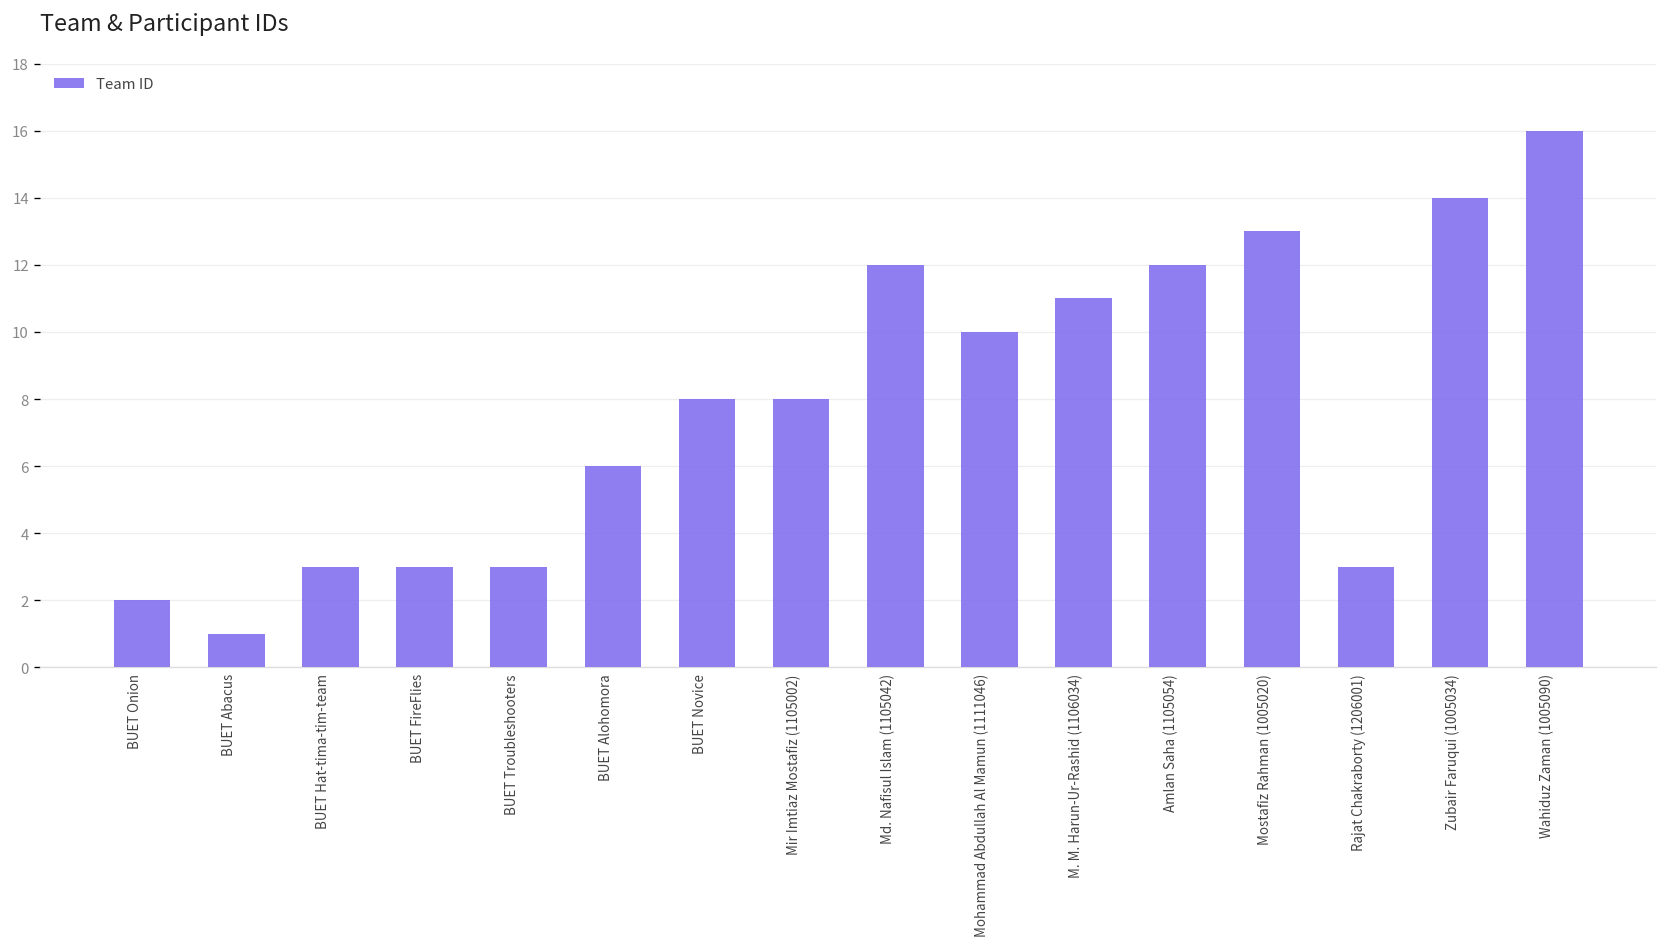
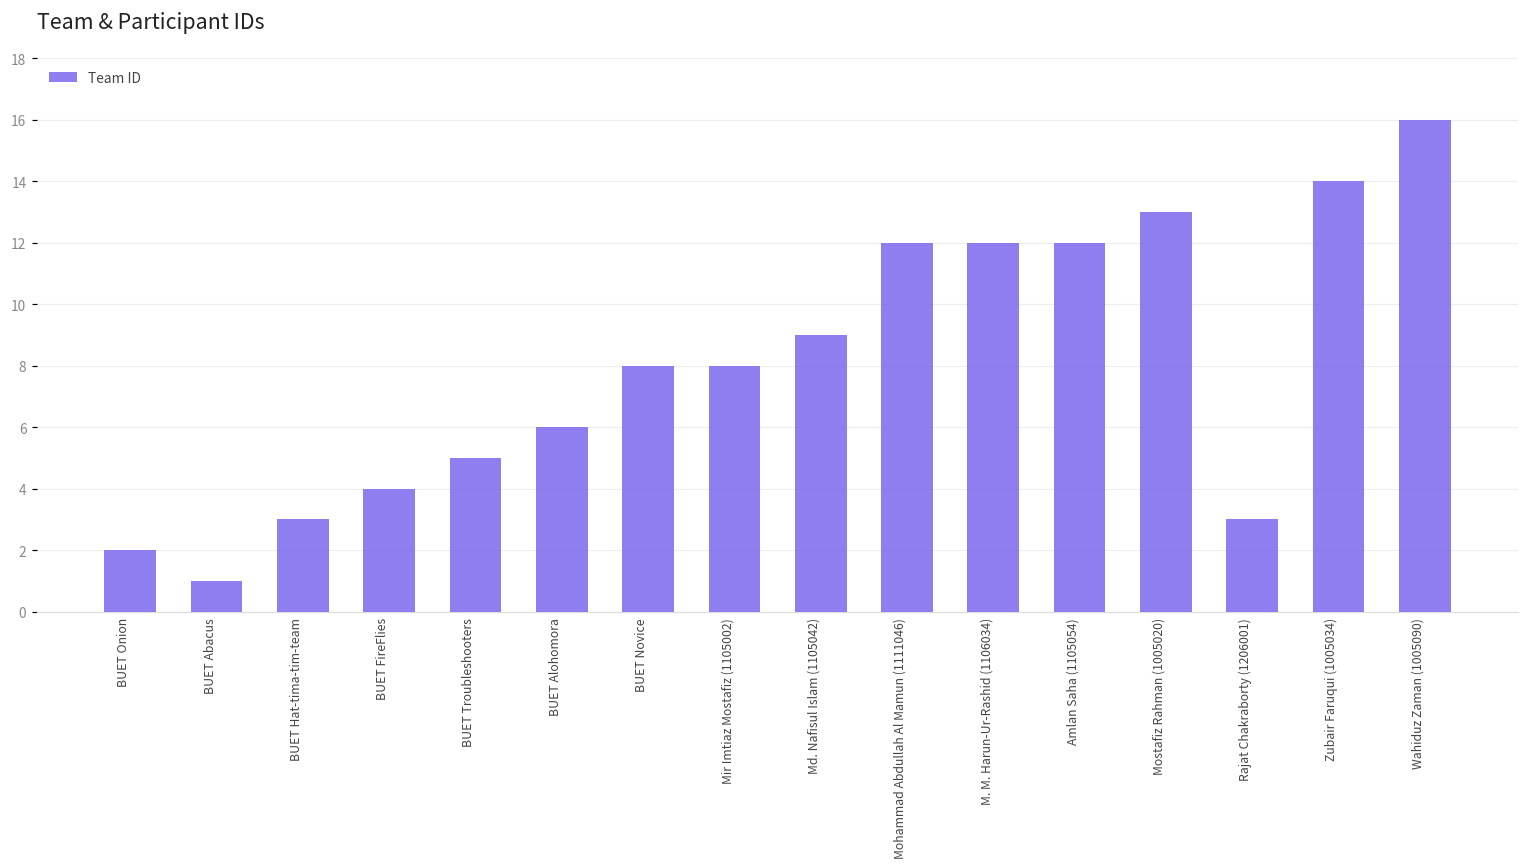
  {
    "BUET Onion": 2,
    "BUET Abacus": 1,
    "BUET Hat-tima-tim-team": 3,
-   "BUET FireFlies": 3,
-   "BUET Troubleshooters": 3,
+   "BUET FireFlies": 4,
+   "BUET Troubleshooters": 5,
    "BUET Alohomora": 6,
    "BUET Novice": 8,
    "Mir Imtiaz Mostafiz (1105002)": 8,
-   "Md. Nafisul Islam (1105042)": 12,
-   "Mohammad Abdullah Al Mamun (1111046)": 10,
-   "M. M. Harun-Ur-Rashid (1106034)": 11,
+   "Md. Nafisul Islam (1105042)": 9,
+   "Mohammad Abdullah Al Mamun (1111046)": 12,
+   "M. M. Harun-Ur-Rashid (1106034)": 12,
    "Amlan Saha (1105054)": 12,
    "Mostafiz Rahman (1005020)": 13,
    "Rajat Chakraborty (1206001)": 3,
    "Zubair Faruqui (1005034)": 14,
    "Wahiduz Zaman (1005090)": 16
  }
